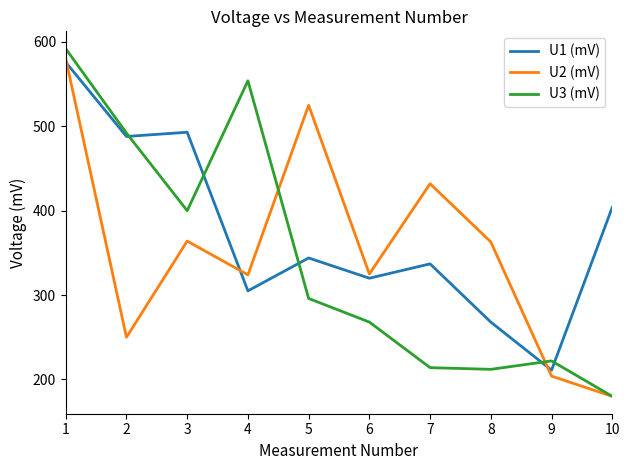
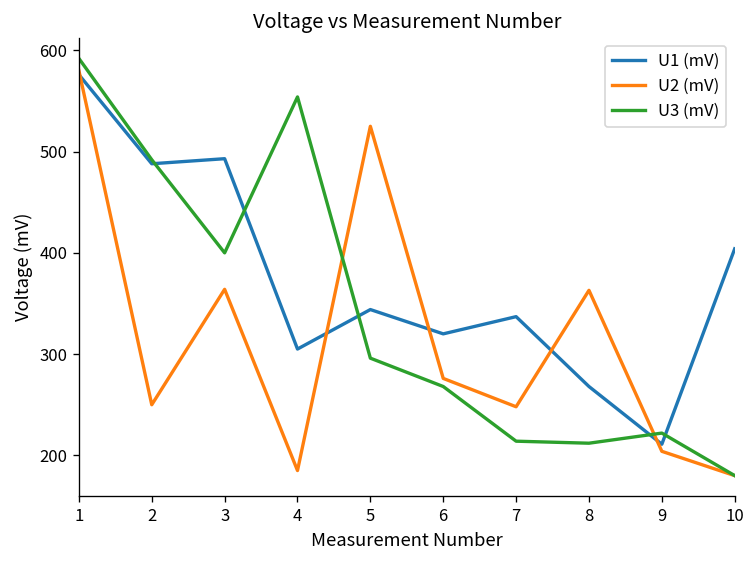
  {
    "U1 (mV)": {
      "1": 580,
      "2": 490,
      "3": 490,
      "4": 310,
      "5": 340,
      "6": 320,
      "7": 340,
      "8": 270,
      "9": 210,
      "10": 400
    },
    "U2 (mV)": {
      "1": 580,
      "2": 250,
      "3": 360,
-     "4": 320,
+     "4": 190,
      "5": 530,
-     "6": 330,
-     "7": 430,
+     "6": 280,
+     "7": 250,
      "8": 360,
      "9": 200
    },
    "U3 (mV)": {
      "1": 590,
      "2": 490,
      "3": 400,
      "4": 550,
      "5": 300,
      "6": 270,
      "7": 210,
      "8": 210,
      "9": 220
    }
  }
